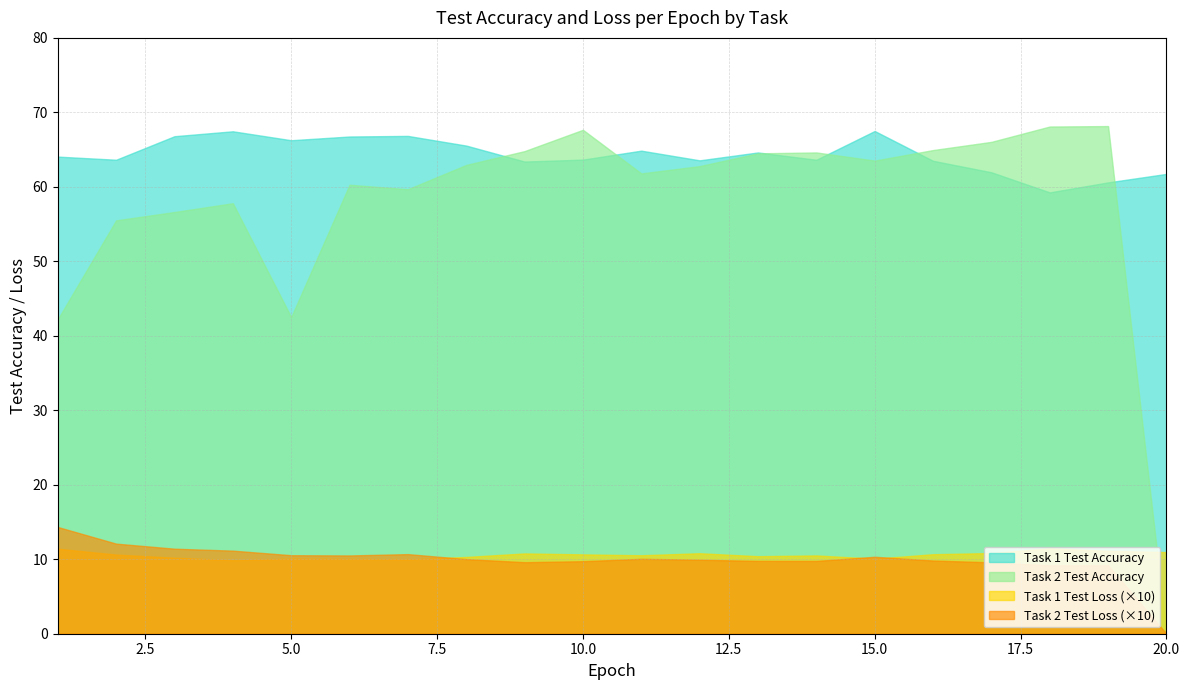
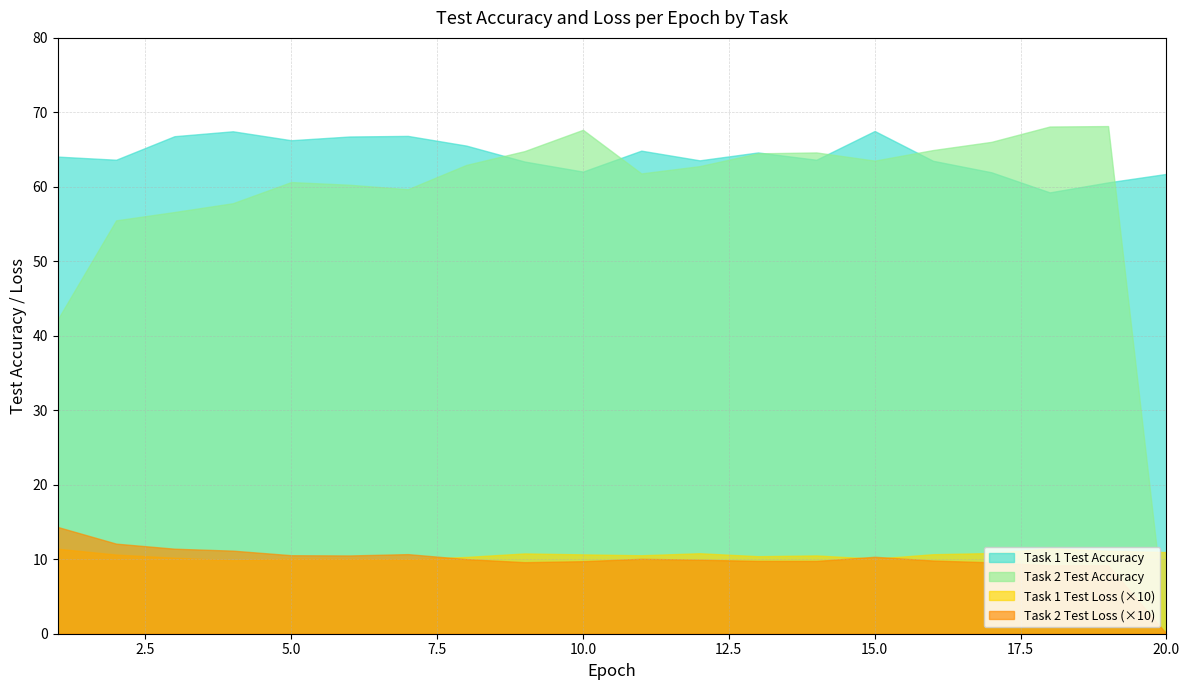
  {
    "Task 1 Test Accuracy": {
      "5.0": 66,
-     "10.0": 64,
+     "10.0": 62,
      "15.0": 68,
      "20.0": 62
    },
    "Task 2 Test Accuracy": {
-     "5.0": 43,
+     "5.0": 61,
      "10.0": 68,
      "15.0": 64
    },
    "Task 1 Test Loss (×10)": {
      "5.0": 10,
      "10.0": 11,
      "20.0": 11
    },
    "Task 2 Test Loss (×10)": {
      "5.0": 11,
      "10.0": 10
    }
  }
